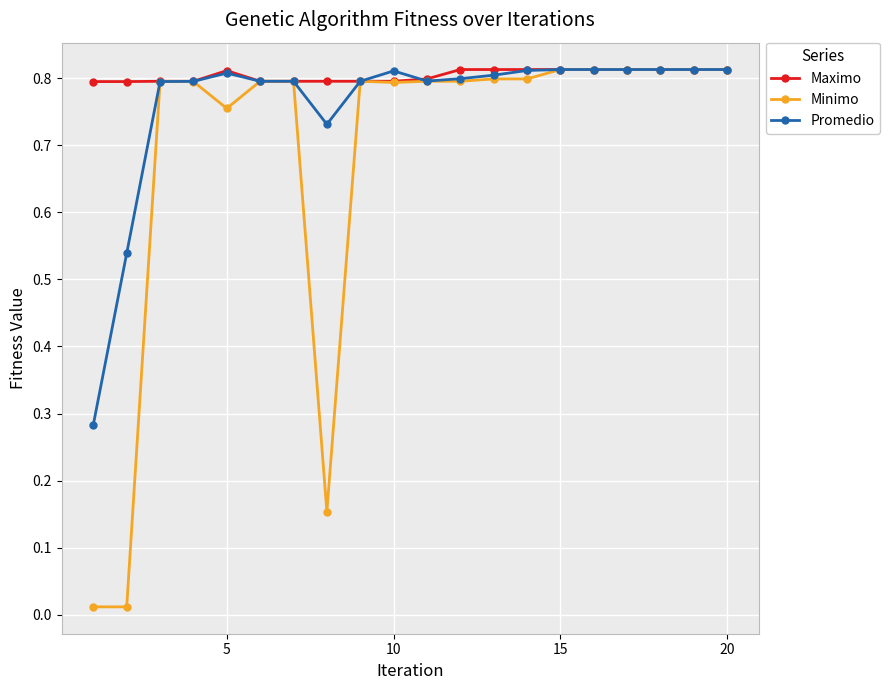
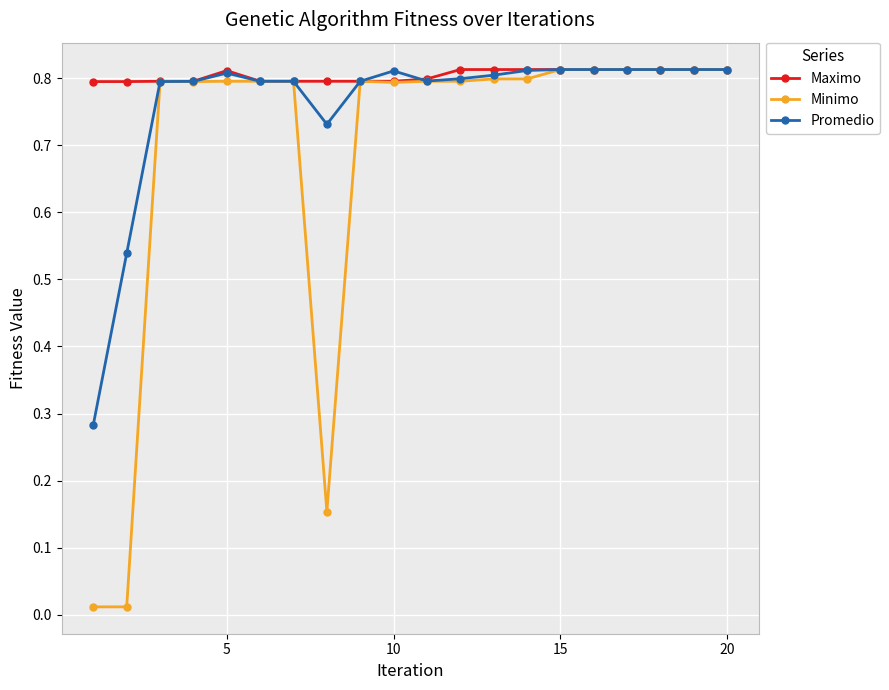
  {
    "Minimo": {
-     "5": 0.76
+     "5": 0.80
    },
    "Promedio": {
      "10": 0.81
    }
  }
